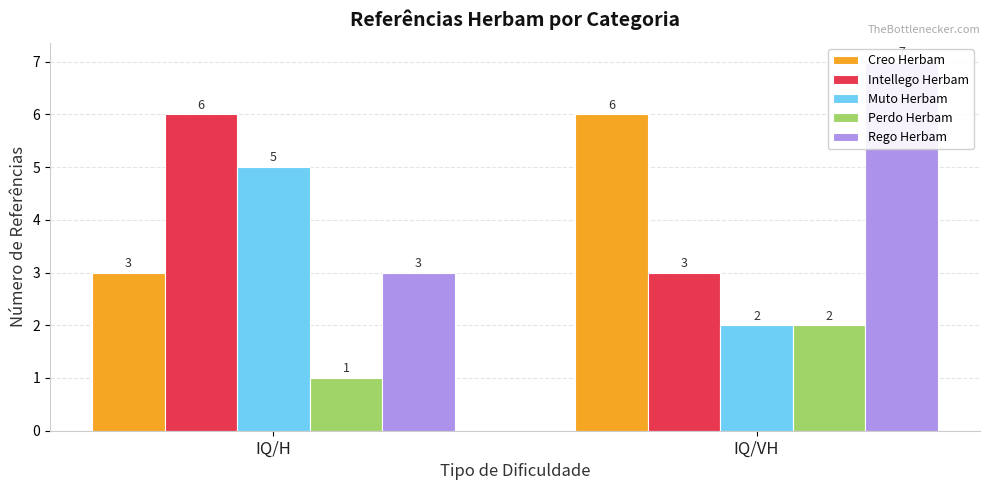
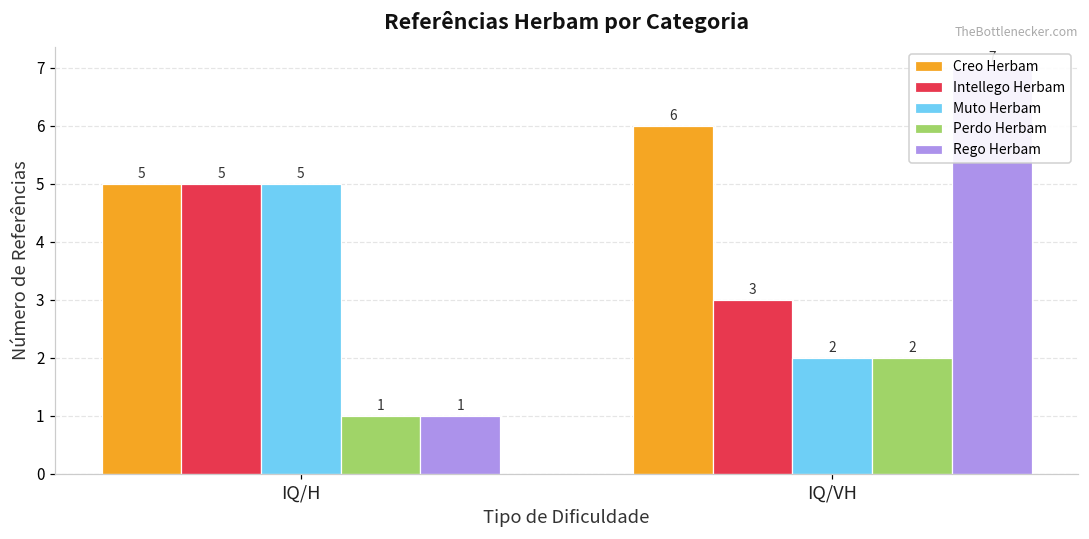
  {
    "Creo Herbam": {
-     "IQ/H": 3,
+     "IQ/H": 5,
      "IQ/VH": 6
    },
    "Intellego Herbam": {
-     "IQ/H": 6,
+     "IQ/H": 5,
      "IQ/VH": 3
    },
    "Muto Herbam": {
      "IQ/H": 5,
      "IQ/VH": 2
    },
    "Perdo Herbam": {
      "IQ/H": 1,
      "IQ/VH": 2
    },
    "Rego Herbam": {
-     "IQ/H": 3
+     "IQ/H": 1
    }
  }
